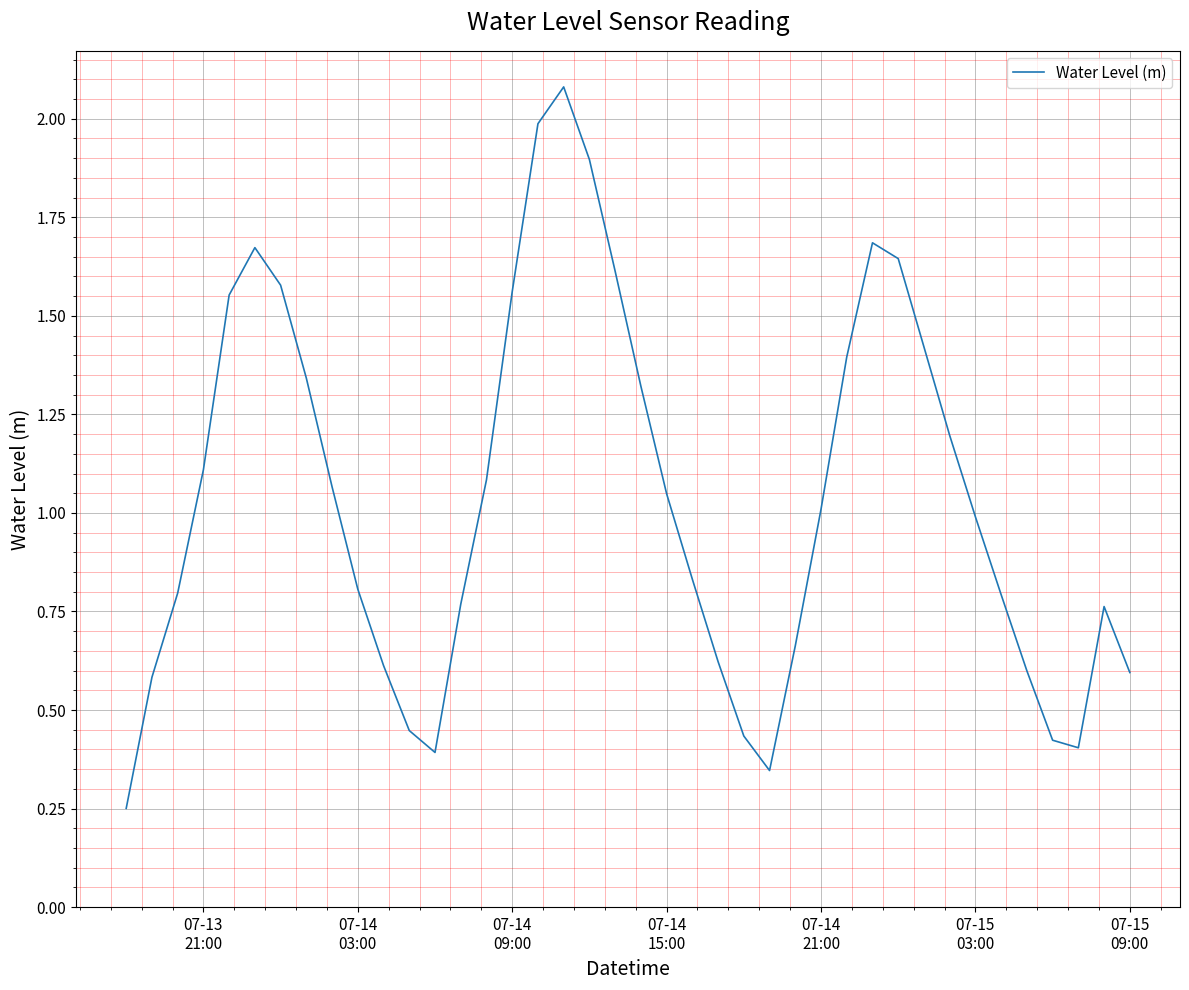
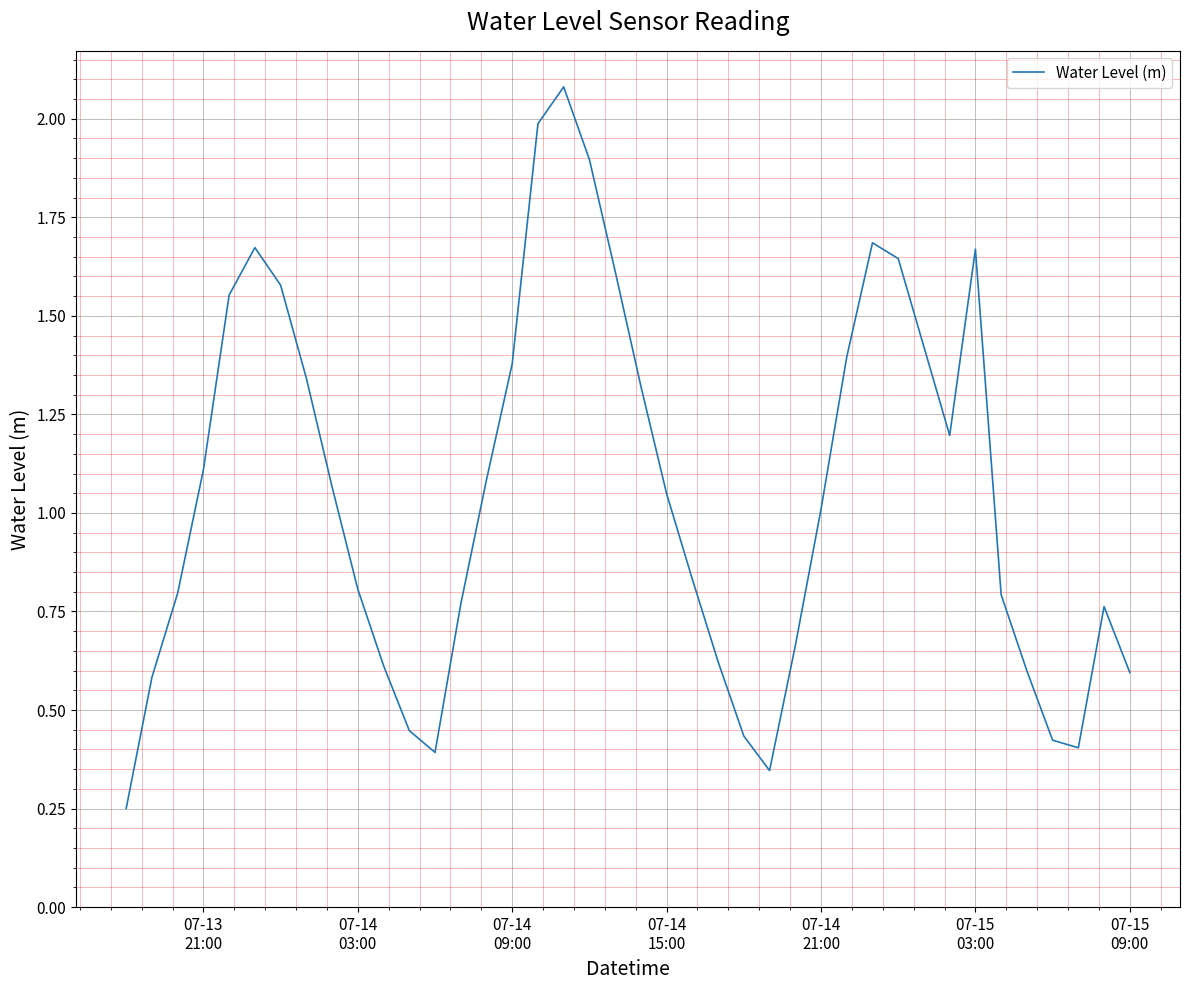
  {
    "07-13 21:00": 1.11,
    "07-14 03:00": 0.81,
-   "07-14 09:00": 1.56,
+   "07-14 09:00": 1.38,
    "07-14 15:00": 1.05,
    "07-14 21:00": 1.01,
-   "07-15 03:00": 0.99,
+   "07-15 03:00": 1.67,
    "07-15 09:00": 0.60
  }
